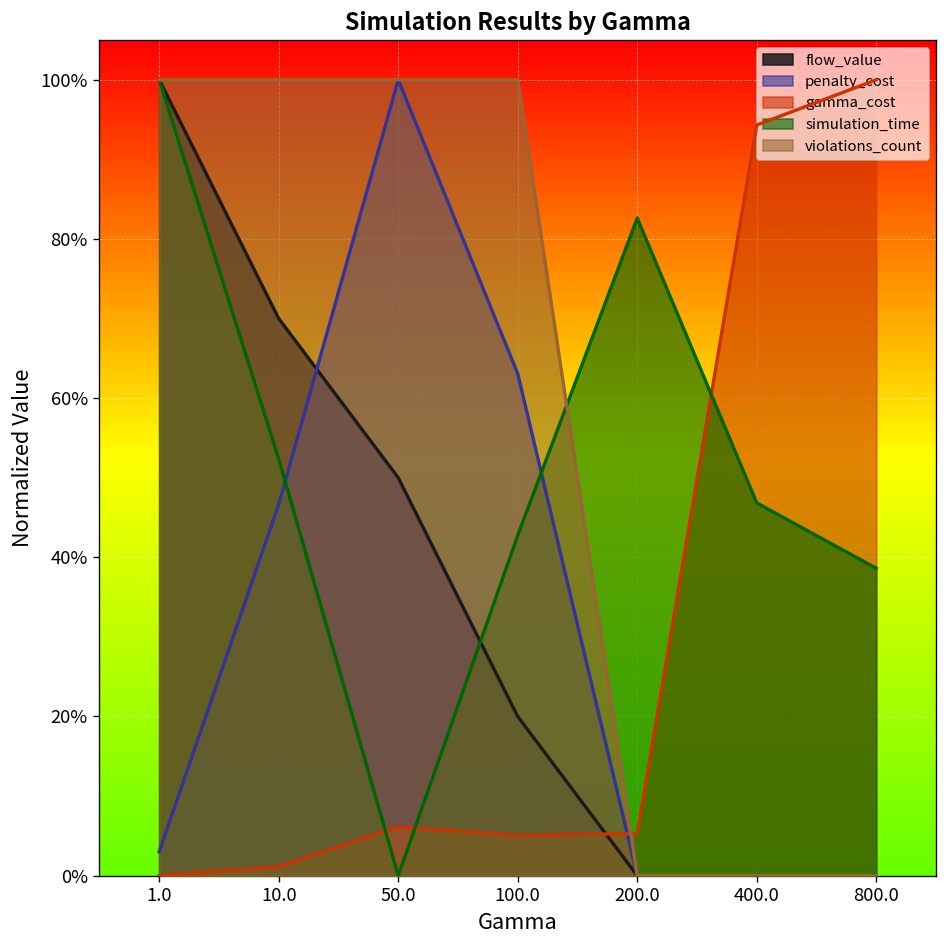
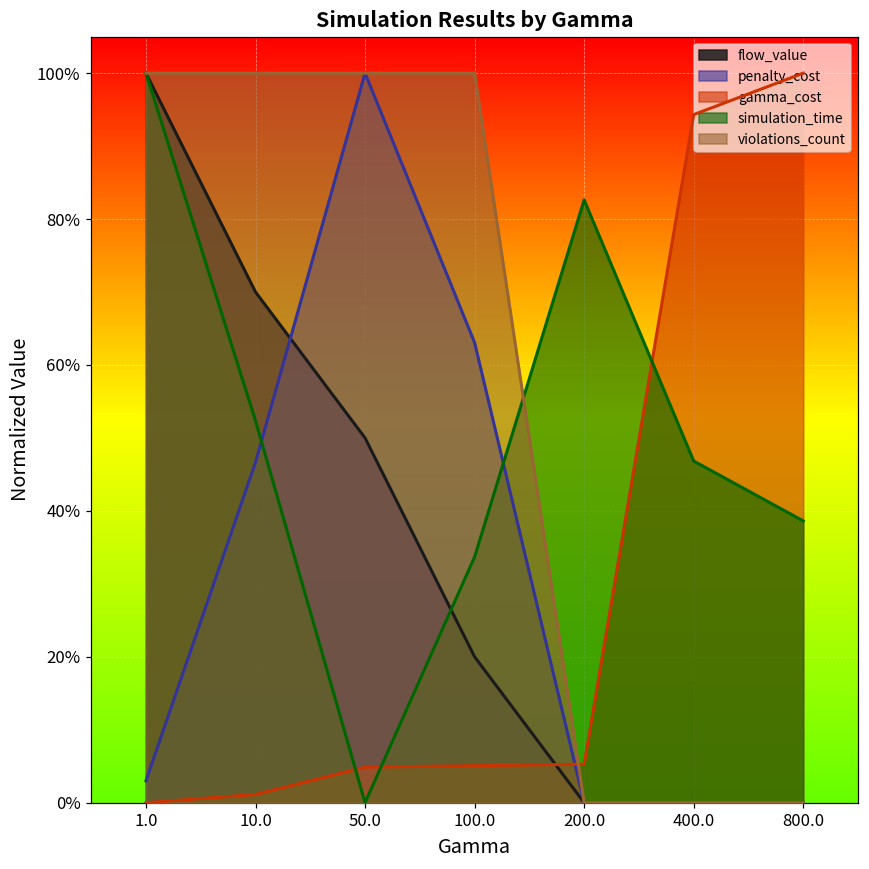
  {
    "flow_value": {
      "10.0": "70%",
      "50.0": "50%",
      "100.0": "20%"
    },
    "penalty_cost": {
      "1.0": "3%",
      "10.0": "47%",
      "100.0": "63%"
    },
    "gamma_cost": {
      "1.0": "0%",
      "10.0": "1%",
-     "50.0": "6%",
+     "50.0": "5%",
      "100.0": "5%",
      "200.0": "5%",
      "400.0": "94%"
    },
    "simulation_time": {
      "10.0": "52%",
      "50.0": "0%",
-     "100.0": "43%",
+     "100.0": "34%",
      "200.0": "83%",
      "400.0": "47%",
      "800.0": "39%"
    },
    "violations_count": {
      "10.0": "100%",
      "100.0": "100%"
    }
  }
